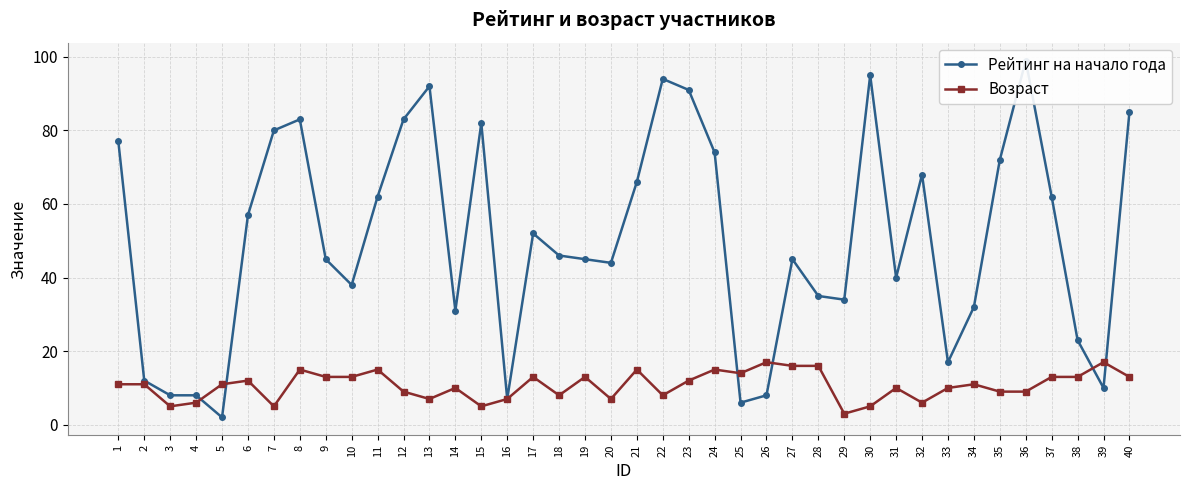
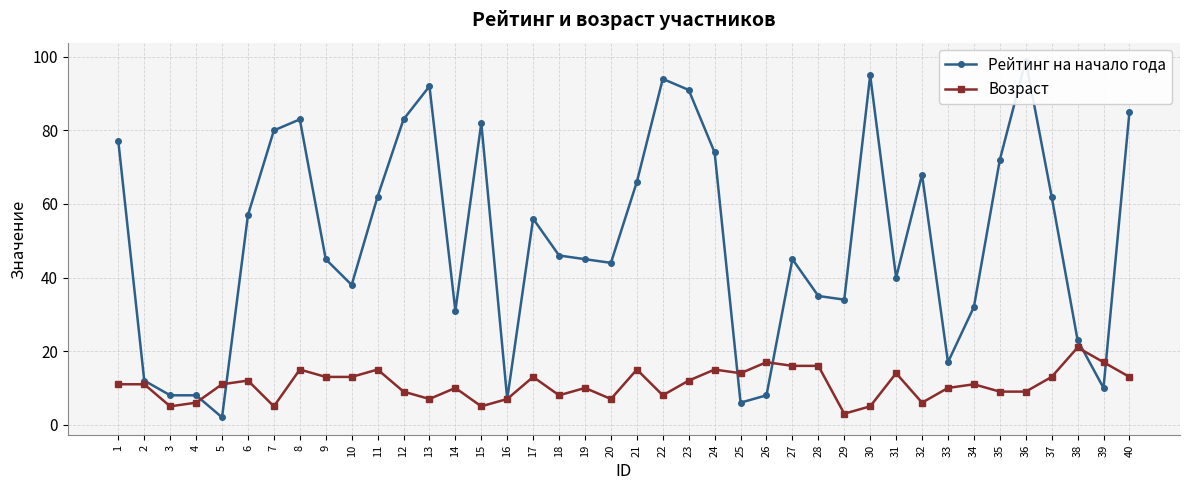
  {
    "Рейтинг на начало года": {
      "1": 77,
      "2": 12,
      "3": 8,
      "4": 8,
      "5": 2,
      "6": 57,
      "7": 80,
      "8": 83,
      "9": 45,
      "10": 38,
      "11": 62,
      "12": 83,
      "13": 92,
      "14": 31,
      "15": 82,
-     "17": 52,
+     "17": 56,
      "18": 46,
      "19": 45,
      "20": 44,
      "21": 66,
      "22": 94,
      "23": 91,
      "24": 74,
      "25": 6,
      "26": 8,
      "27": 45,
      "28": 35,
      "29": 34,
      "30": 95,
      "31": 40,
      "32": 68,
      "33": 17,
      "34": 32,
      "35": 72,
      "37": 62,
      "38": 23,
      "39": 10,
      "40": 85
    },
    "Возраст": {
      "1": 11,
      "2": 11,
      "3": 5,
      "4": 6,
      "5": 11,
      "6": 12,
      "7": 5,
      "8": 15,
      "9": 13,
      "10": 13,
      "11": 15,
      "12": 9,
      "13": 7,
      "14": 10,
      "15": 5,
      "17": 13,
      "18": 8,
-     "19": 13,
+     "19": 10,
      "20": 7,
      "21": 15,
      "22": 8,
      "23": 12,
      "24": 15,
      "25": 14,
      "26": 17,
      "27": 16,
      "28": 16,
      "29": 3,
      "30": 5,
-     "31": 10,
+     "31": 14,
      "32": 6,
      "33": 10,
      "34": 11,
      "35": 9,
      "36": 9,
      "37": 13,
-     "38": 13,
+     "38": 21,
      "39": 17,
      "40": 13
    }
  }
